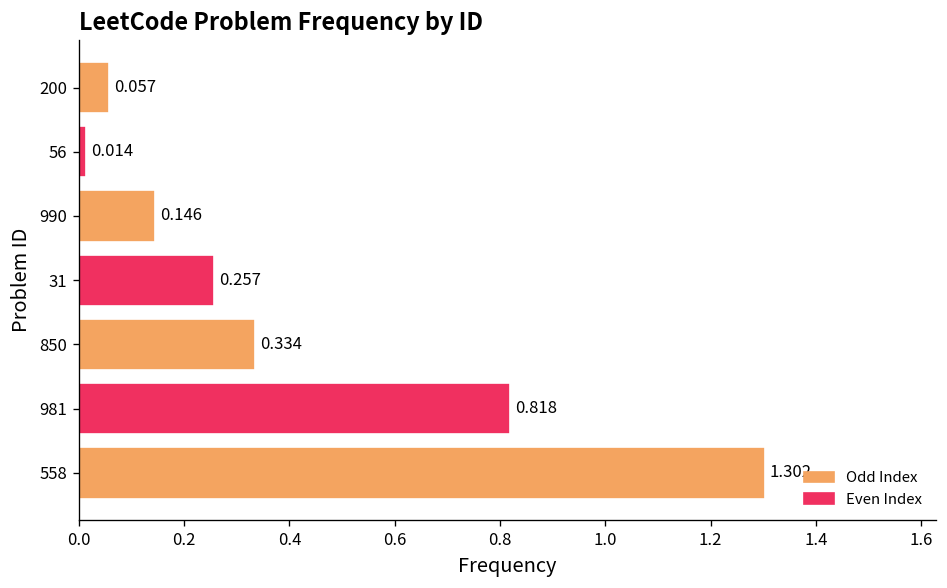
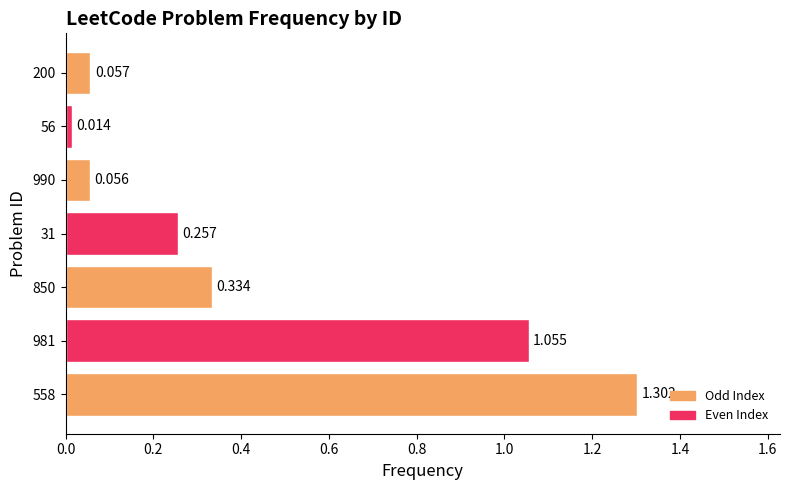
  {
    "200": 0.057,
    "56": 0.014,
-   "990": 0.146,
+   "990": 0.056,
    "31": 0.257,
    "850": 0.334,
-   "981": 0.818,
+   "981": 1.055,
    "558": 1.302
  }
